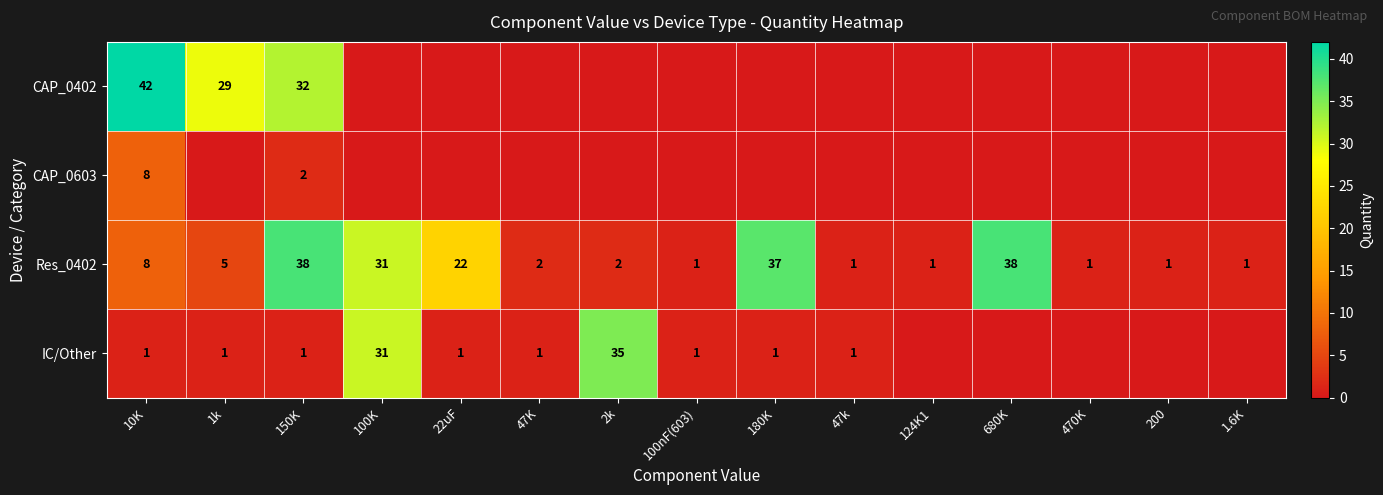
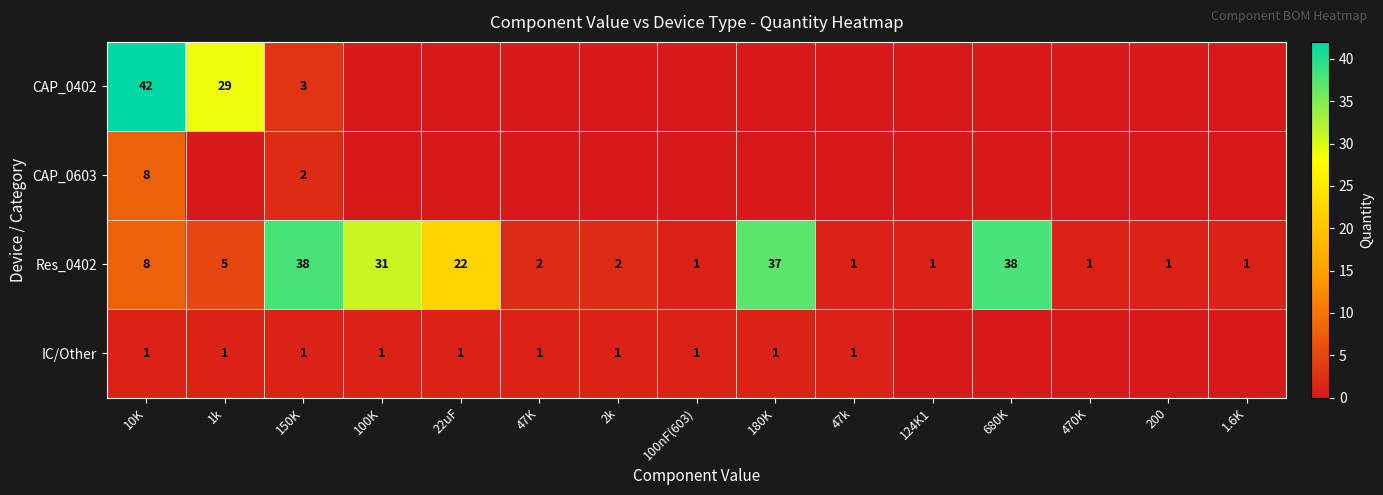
  {
    "CAP_0402": {
      "10K": 42,
      "1k": 29,
-     "150K": 32
+     "150K": 3
    },
    "CAP_0603": {
      "10K": 8,
      "150K": 2
    },
    "Res_0402": {
      "10K": 8,
      "1k": 5,
      "150K": 38,
      "100K": 31,
      "22uF": 22,
      "47K": 2,
      "2k": 2,
      "100nF(603)": 1,
      "180K": 37,
      "47k": 1,
      "124K1": 1,
      "680K": 38,
      "470K": 1,
      "200": 1,
      "1.6K": 1
    },
    "IC/Other": {
      "10K": 1,
      "1k": 1,
      "150K": 1,
-     "100K": 31,
+     "100K": 1,
      "22uF": 1,
      "47K": 1,
-     "2k": 35,
+     "2k": 1,
      "100nF(603)": 1,
      "180K": 1,
      "47k": 1
    }
  }
